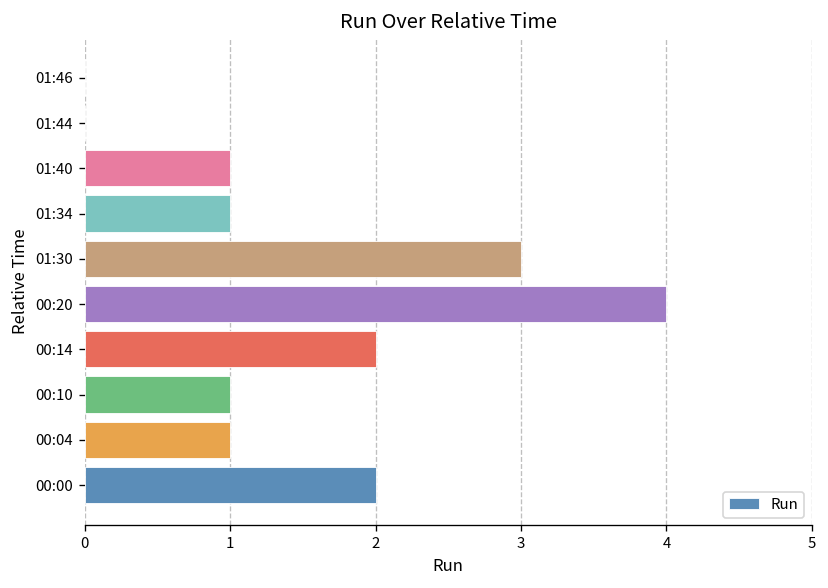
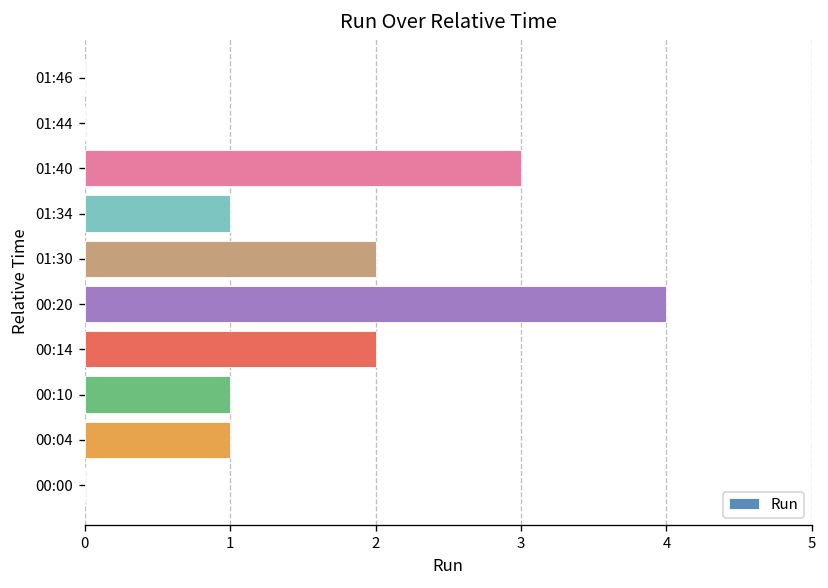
  {
    "01:46": 0,
    "01:44": 0,
-   "01:40": 1,
+   "01:40": 3,
    "01:34": 1,
-   "01:30": 3,
+   "01:30": 2,
    "00:20": 4,
    "00:14": 2,
    "00:10": 1,
    "00:04": 1,
-   "00:00": 2
+   "00:00": 0
  }
